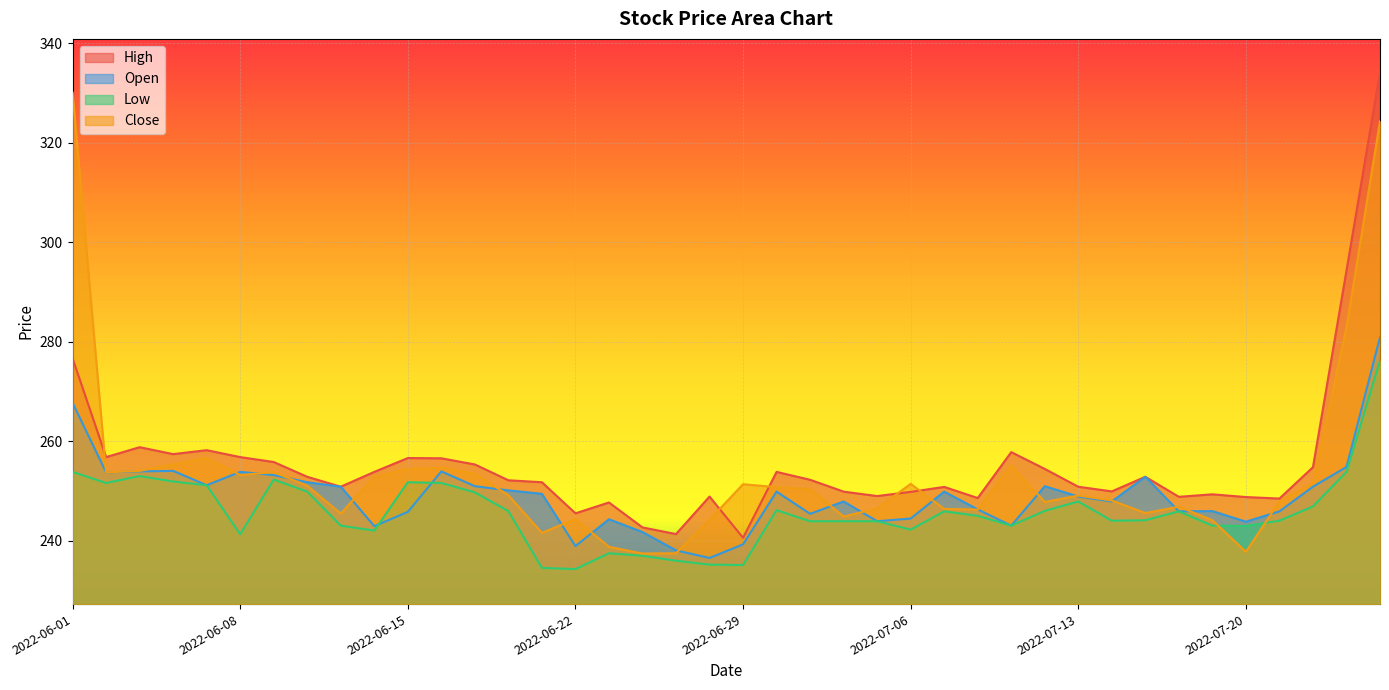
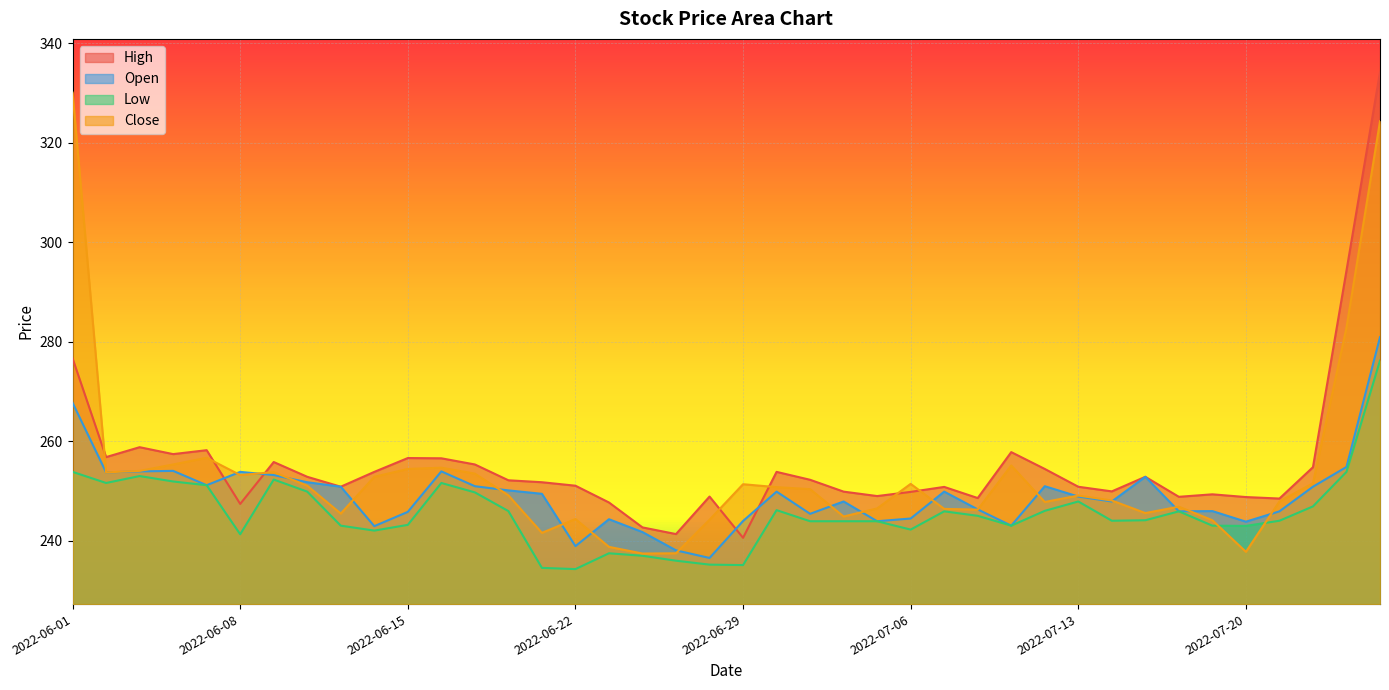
  {
    "High": {
      "2022-06-01": 277,
-     "2022-06-08": 257,
+     "2022-06-08": 247,
      "2022-06-15": 257,
-     "2022-06-22": 246,
+     "2022-06-22": 251,
      "2022-06-29": 241,
      "2022-07-06": 250,
      "2022-07-13": 251,
      "2022-07-20": 249
    },
    "Open": {
      "2022-06-01": 268,
      "2022-06-08": 254,
      "2022-06-15": 246,
      "2022-06-22": 239,
-     "2022-06-29": 239,
+     "2022-06-29": 244,
      "2022-07-06": 245,
      "2022-07-20": 244
    },
    "Low": {
      "2022-06-01": 254,
      "2022-06-08": 241,
-     "2022-06-15": 252,
+     "2022-06-15": 243,
      "2022-06-22": 234,
      "2022-06-29": 235,
      "2022-07-06": 242,
      "2022-07-13": 248,
      "2022-07-20": 243
    },
    "Close": {
      "2022-06-01": 330,
      "2022-06-08": 253,
      "2022-06-15": 254,
      "2022-06-22": 244,
      "2022-06-29": 251,
      "2022-07-06": 251,
      "2022-07-20": 238
    }
  }
